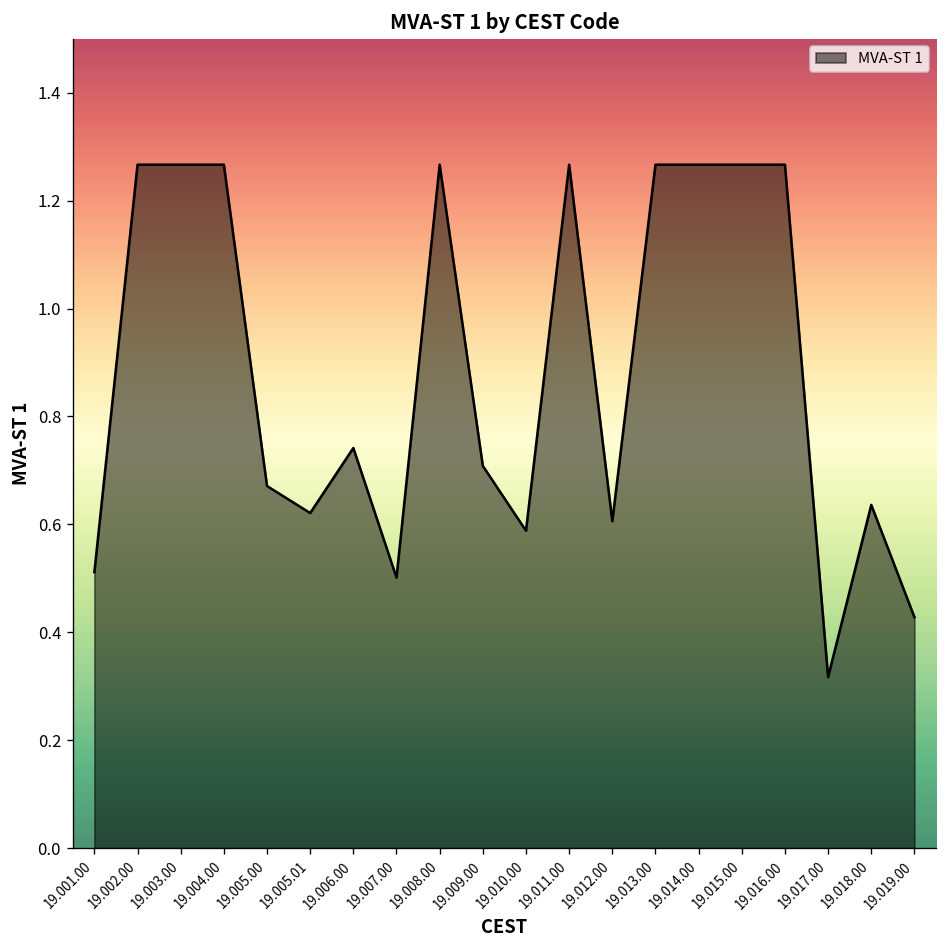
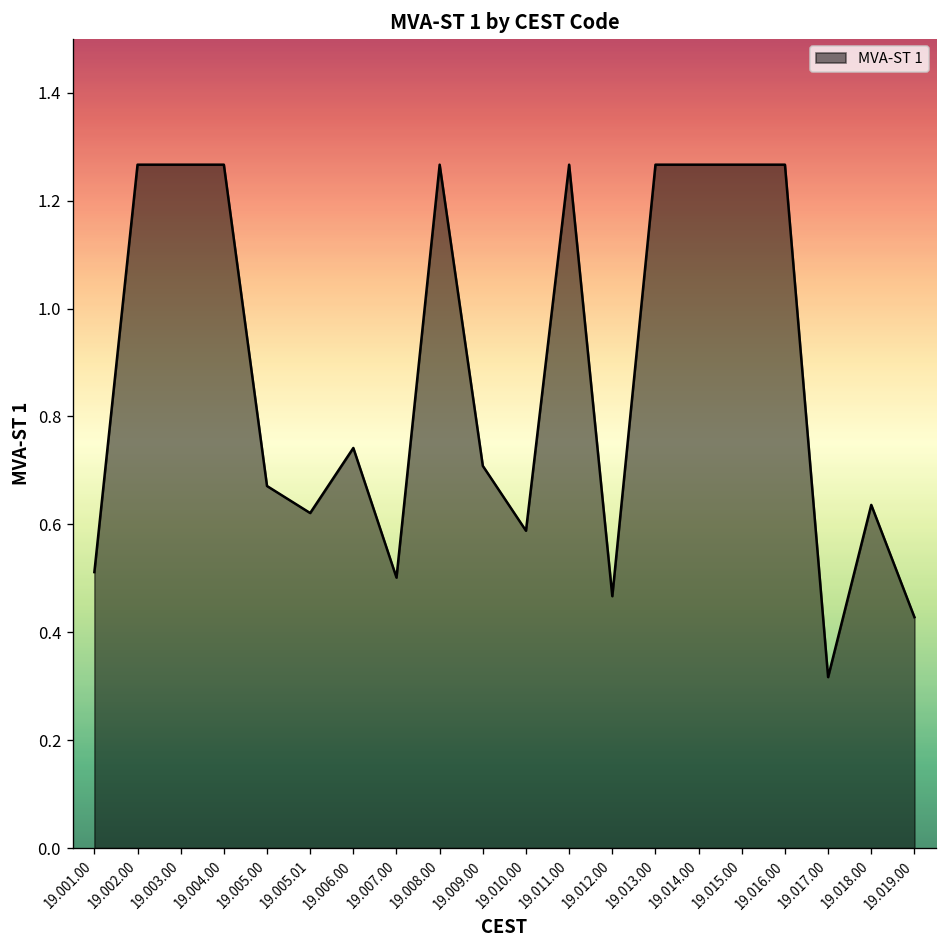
  {
    "19.001.00": 0.51,
    "19.002.00": 1.27,
    "19.003.00": 1.27,
    "19.004.00": 1.27,
    "19.005.00": 0.67,
    "19.005.01": 0.62,
    "19.006.00": 0.74,
    "19.007.00": 0.50,
    "19.008.00": 1.27,
    "19.009.00": 0.71,
    "19.010.00": 0.59,
    "19.011.00": 1.27,
-   "19.012.00": 0.61,
+   "19.012.00": 0.47,
    "19.013.00": 1.27,
    "19.014.00": 1.27,
    "19.015.00": 1.27,
    "19.016.00": 1.27,
    "19.017.00": 0.32,
    "19.018.00": 0.64,
    "19.019.00": 0.43
  }
